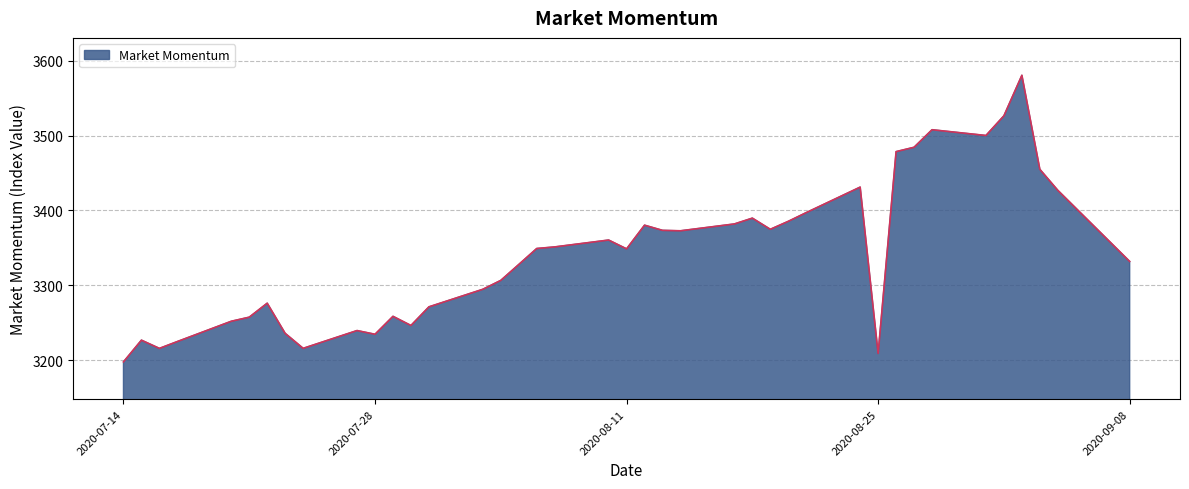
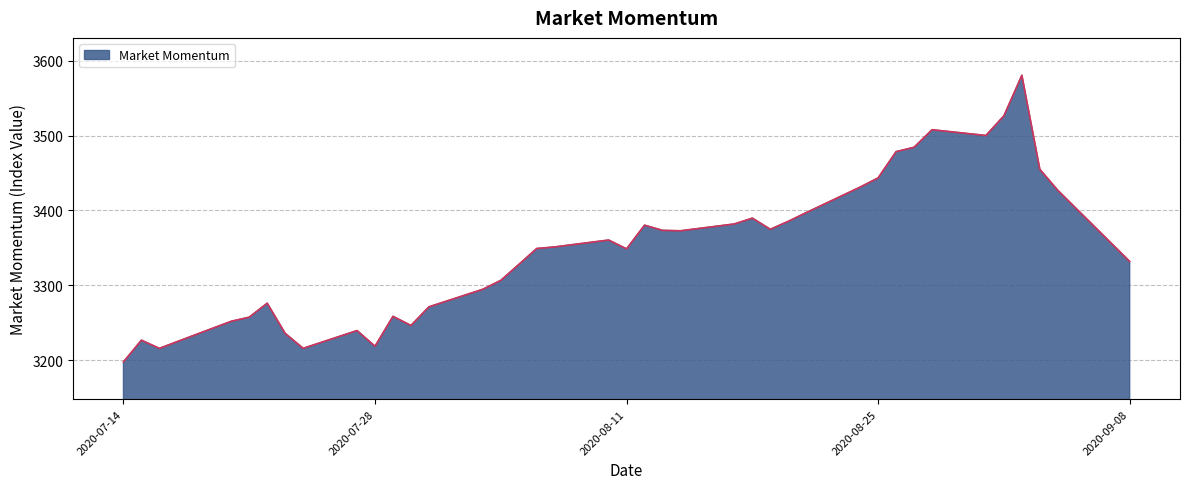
  {
    "2020-07-14": 3200,
-   "2020-07-28": 3230,
+   "2020-07-28": 3220,
    "2020-08-11": 3350,
-   "2020-08-25": 3210,
+   "2020-08-25": 3440,
    "2020-09-08": 3330
  }
